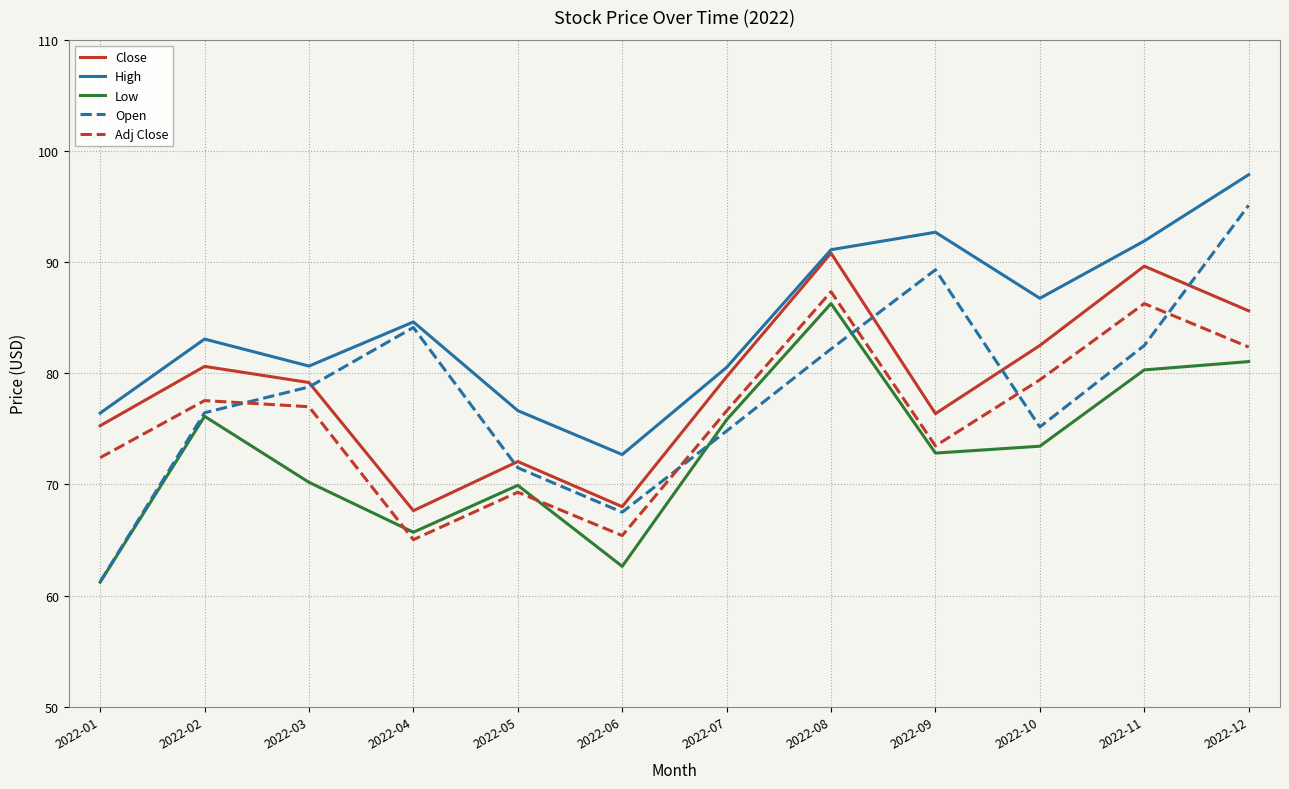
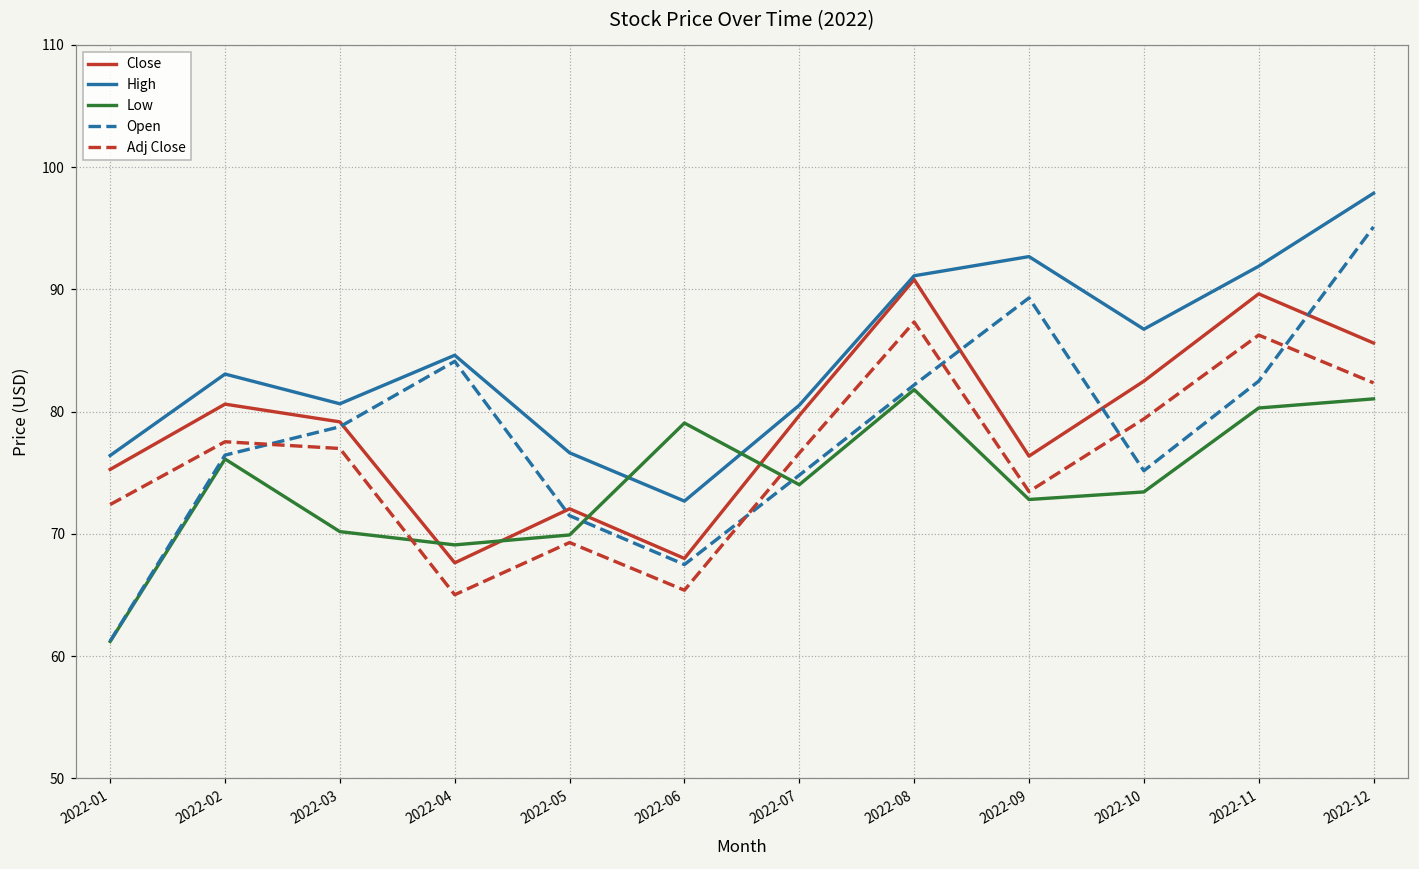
  {
    "Low": {
      "2022-02": 76.1,
      "2022-03": 70.2,
-     "2022-04": 65.7,
+     "2022-04": 69.1,
      "2022-05": 69.9,
-     "2022-06": 62.6,
-     "2022-07": 75.8,
-     "2022-08": 86.3,
+     "2022-06": 79.1,
+     "2022-07": 74.0,
+     "2022-08": 81.8,
      "2022-09": 72.8,
      "2022-10": 73.4,
      "2022-11": 80.3,
      "2022-12": 81.1
    }
  }
